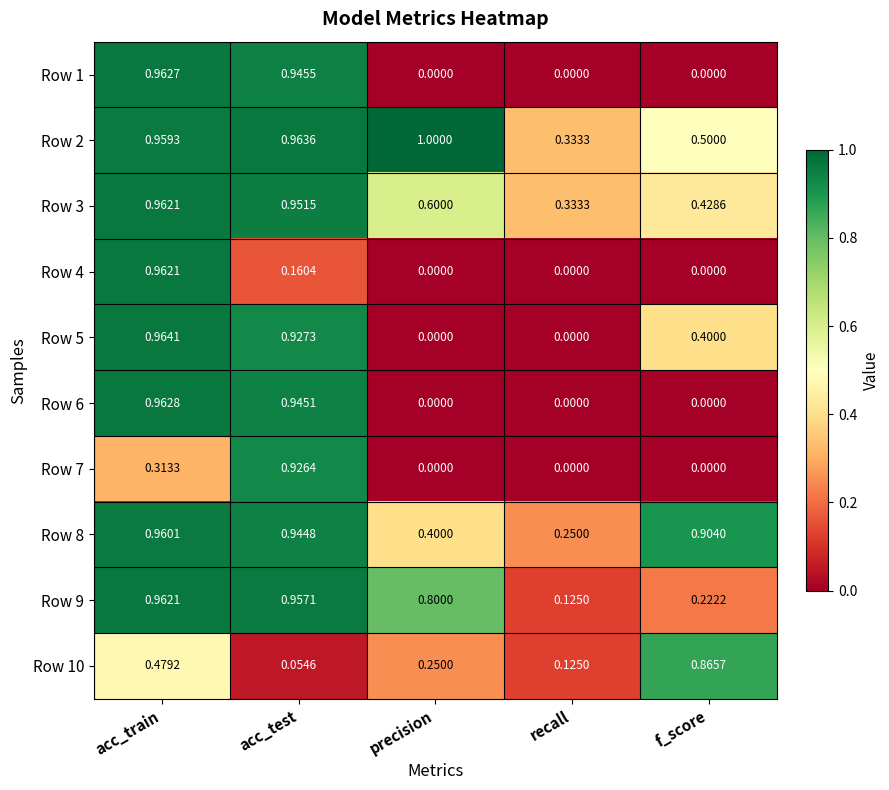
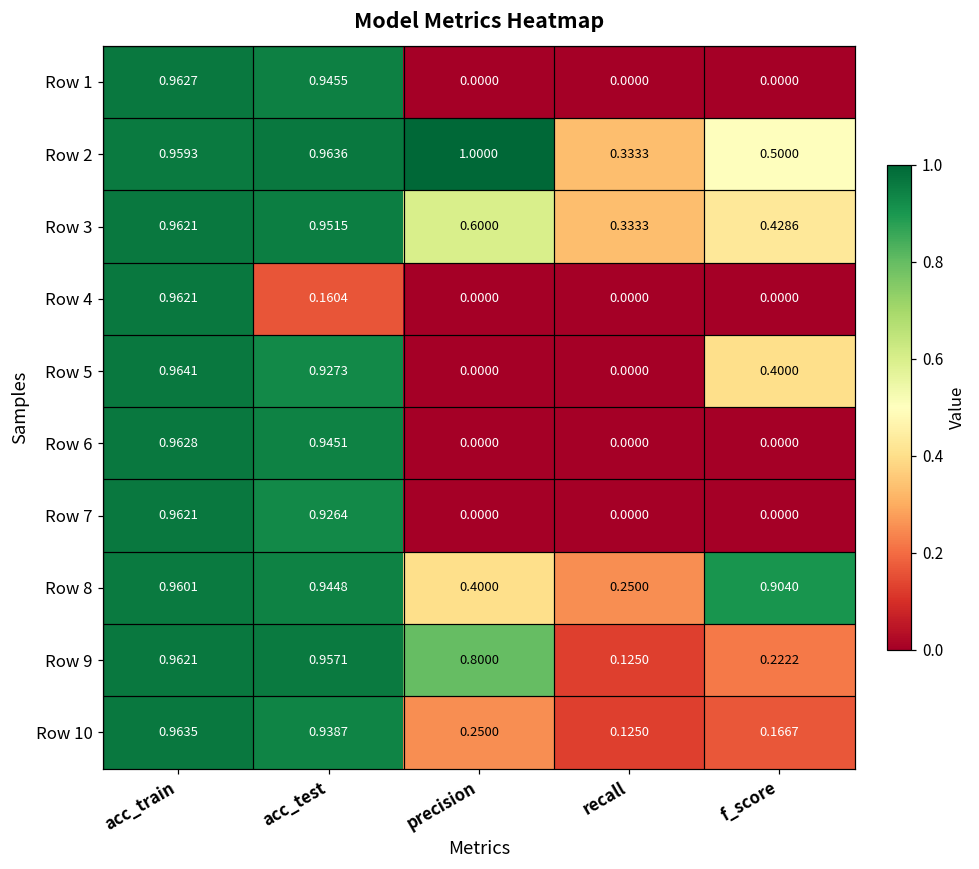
  {
    "Row 1": {
      "acc_train": 0.9627,
      "acc_test": 0.9455,
      "precision": 0.0000,
      "recall": 0.0000,
      "f_score": 0.0000
    },
    "Row 2": {
      "acc_train": 0.9593,
      "acc_test": 0.9636,
      "precision": 1.0000,
      "recall": 0.3333,
      "f_score": 0.5000
    },
    "Row 3": {
      "acc_train": 0.9621,
      "acc_test": 0.9515,
      "precision": 0.6000,
      "recall": 0.3333,
      "f_score": 0.4286
    },
    "Row 4": {
      "acc_train": 0.9621,
      "acc_test": 0.1604,
      "precision": 0.0000,
      "recall": 0.0000,
      "f_score": 0.0000
    },
    "Row 5": {
      "acc_train": 0.9641,
      "acc_test": 0.9273,
      "precision": 0.0000,
      "recall": 0.0000,
      "f_score": 0.4000
    },
    "Row 6": {
      "acc_train": 0.9628,
      "acc_test": 0.9451,
      "precision": 0.0000,
      "recall": 0.0000,
      "f_score": 0.0000
    },
    "Row 7": {
-     "acc_train": 0.3133,
+     "acc_train": 0.9621,
      "acc_test": 0.9264,
      "precision": 0.0000,
      "recall": 0.0000,
      "f_score": 0.0000
    },
    "Row 8": {
      "acc_train": 0.9601,
      "acc_test": 0.9448,
      "precision": 0.4000,
      "recall": 0.2500,
      "f_score": 0.9040
    },
    "Row 9": {
      "acc_train": 0.9621,
      "acc_test": 0.9571,
      "precision": 0.8000,
      "recall": 0.1250,
      "f_score": 0.2222
    },
    "Row 10": {
-     "acc_train": 0.4792,
-     "acc_test": 0.0546,
+     "acc_train": 0.9635,
+     "acc_test": 0.9387,
      "precision": 0.2500,
      "recall": 0.1250,
-     "f_score": 0.8657
+     "f_score": 0.1667
    }
  }
